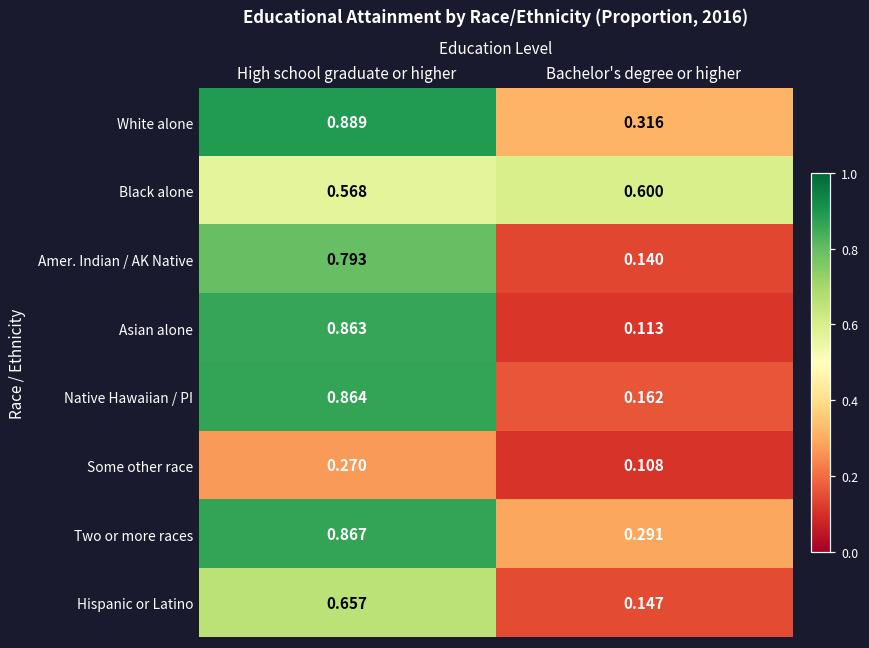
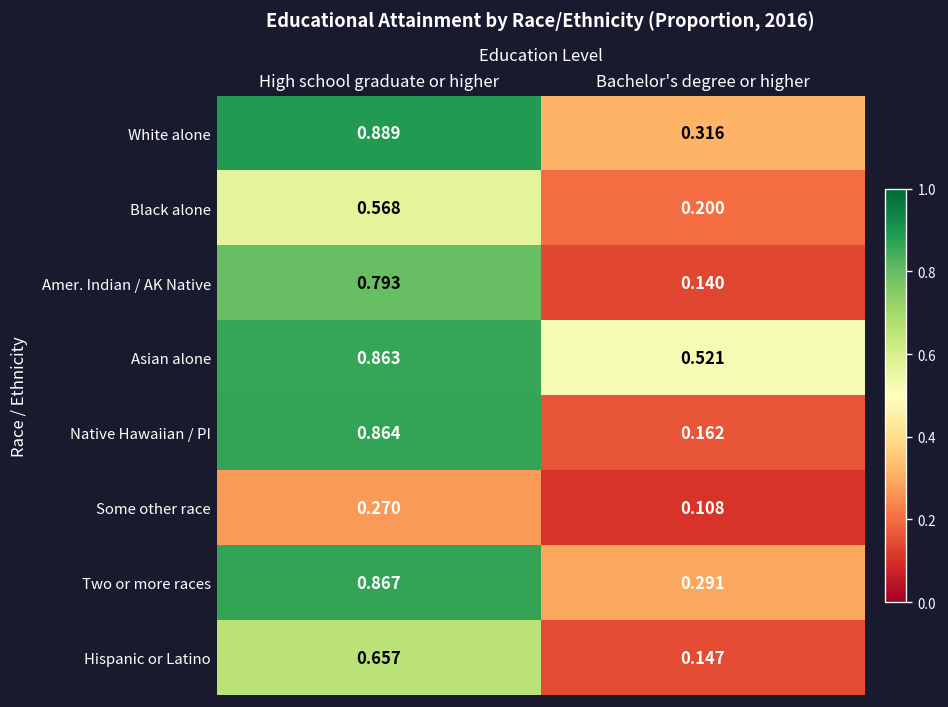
  {
    "White alone": {
      "High school graduate or higher": 0.889,
      "Bachelor's degree or higher": 0.316
    },
    "Black alone": {
      "High school graduate or higher": 0.568,
-     "Bachelor's degree or higher": 0.600
+     "Bachelor's degree or higher": 0.200
    },
    "Amer. Indian / AK Native": {
      "High school graduate or higher": 0.793,
      "Bachelor's degree or higher": 0.140
    },
    "Asian alone": {
      "High school graduate or higher": 0.863,
-     "Bachelor's degree or higher": 0.113
+     "Bachelor's degree or higher": 0.521
    },
    "Native Hawaiian / PI": {
      "High school graduate or higher": 0.864,
      "Bachelor's degree or higher": 0.162
    },
    "Some other race": {
      "High school graduate or higher": 0.270,
      "Bachelor's degree or higher": 0.108
    },
    "Two or more races": {
      "High school graduate or higher": 0.867,
      "Bachelor's degree or higher": 0.291
    },
    "Hispanic or Latino": {
      "High school graduate or higher": 0.657,
      "Bachelor's degree or higher": 0.147
    }
  }
